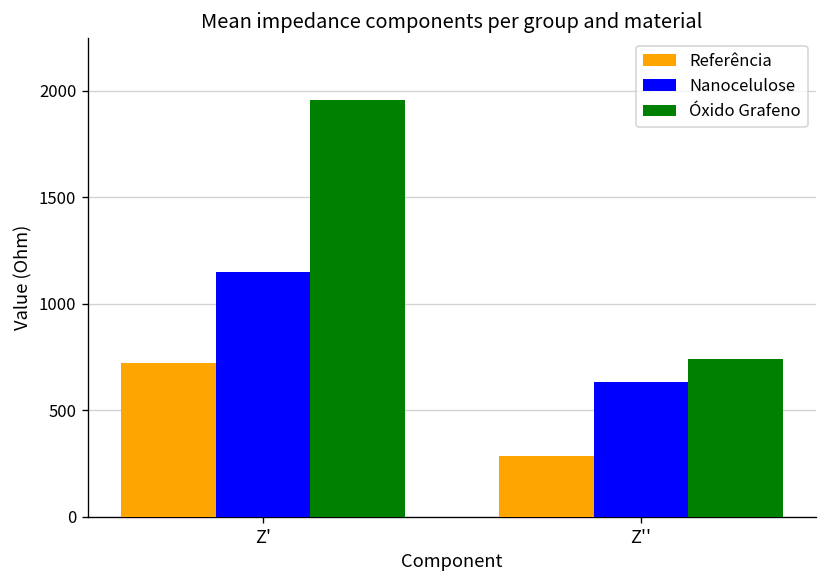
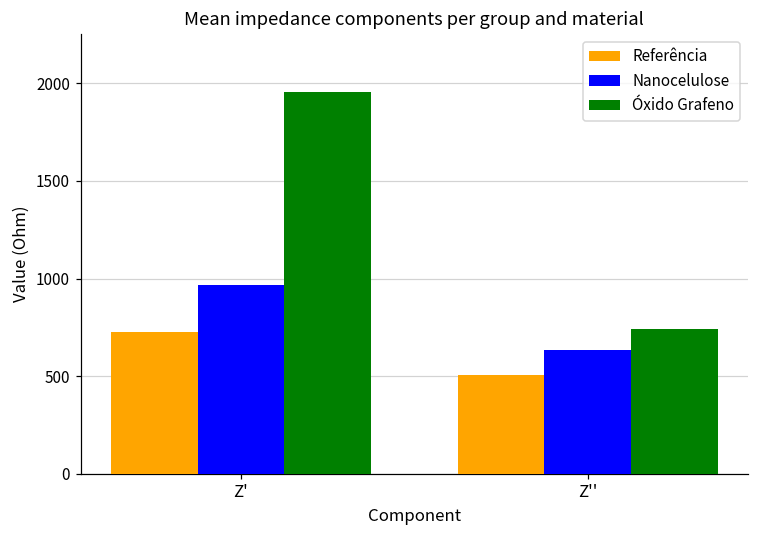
  {
    "Referência": {
      "Z'": 720,
-     "Z''": 290
+     "Z''": 510
    },
    "Nanocelulose": {
-     "Z'": 1150,
+     "Z'": 970,
      "Z''": 630
    },
    "Óxido Grafeno": {
      "Z'": 1960,
      "Z''": 740
    }
  }
